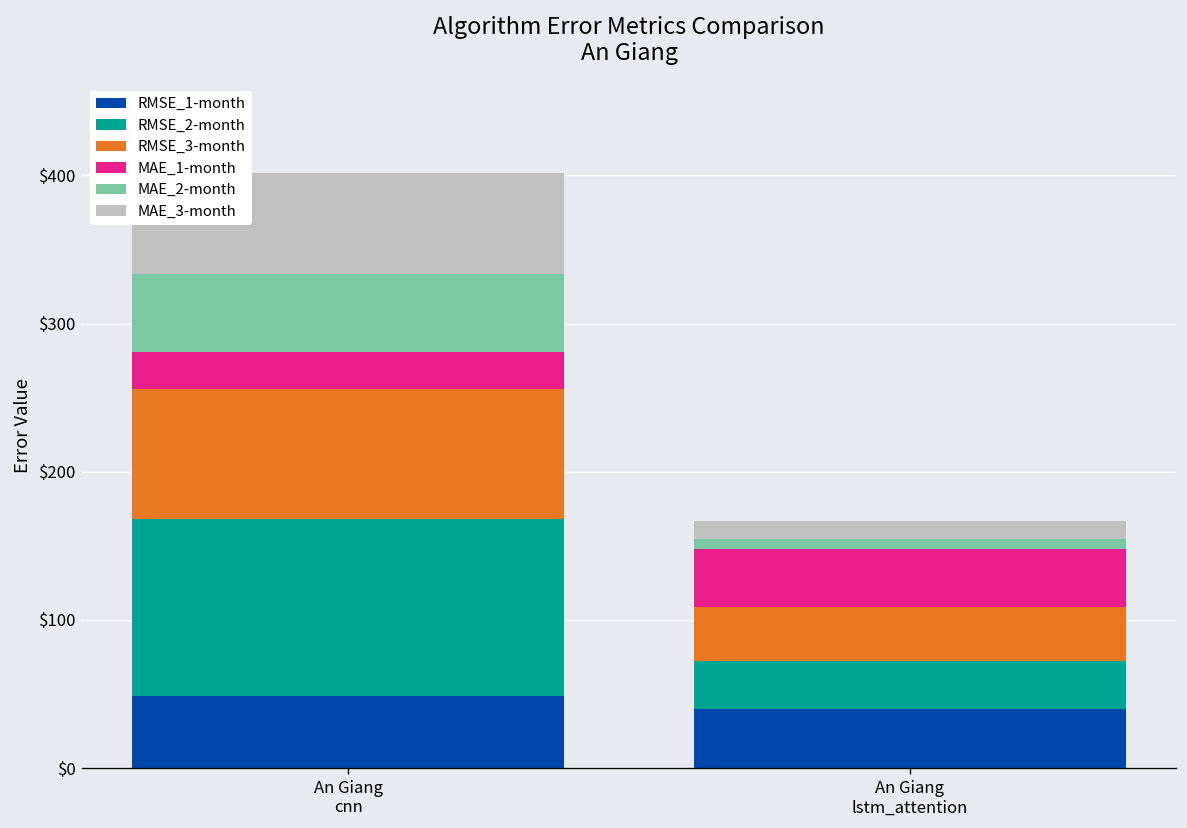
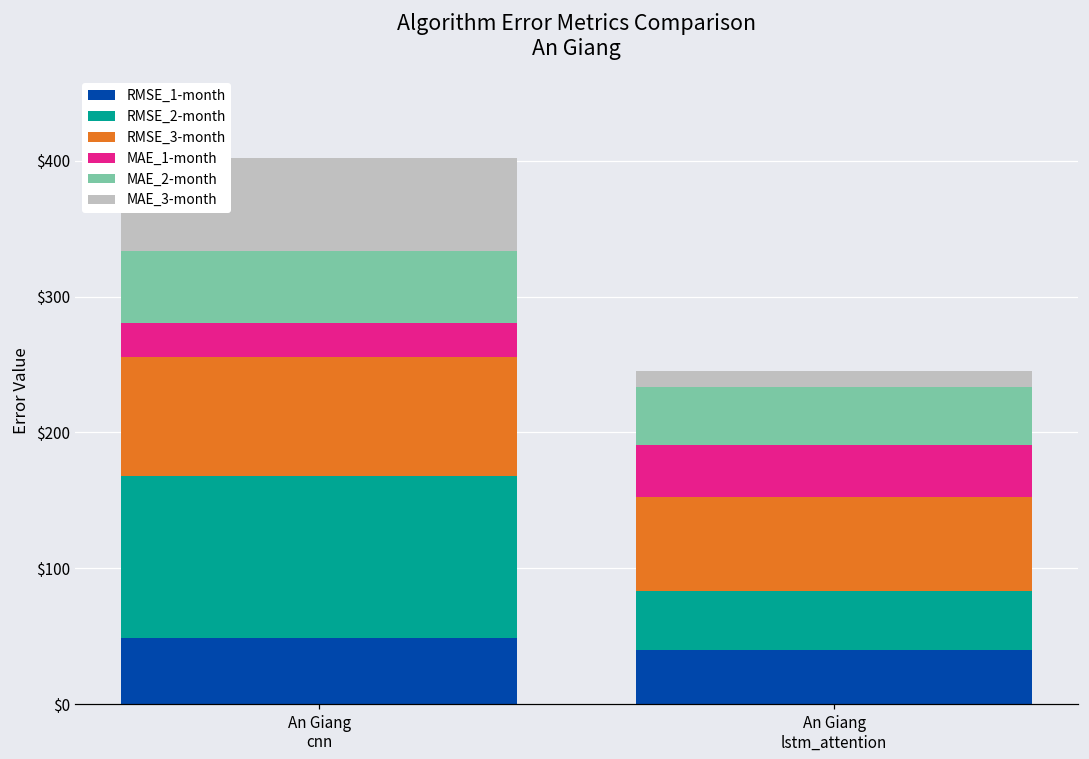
  {
    "RMSE_1-month": {
      "An Giang cnn": "$49",
      "An Giang lstm_attention": "$40"
    },
    "RMSE_2-month": {
      "An Giang cnn": "$120",
-     "An Giang lstm_attention": "$32"
+     "An Giang lstm_attention": "$43"
    },
    "RMSE_3-month": {
      "An Giang cnn": "$87",
-     "An Giang lstm_attention": "$37"
+     "An Giang lstm_attention": "$69"
    },
    "MAE_1-month": {
      "An Giang cnn": "$25",
      "An Giang lstm_attention": "$39"
    },
    "MAE_2-month": {
      "An Giang cnn": "$53",
-     "An Giang lstm_attention": "$7"
+     "An Giang lstm_attention": "$42"
    },
    "MAE_3-month": {
      "An Giang cnn": "$68",
      "An Giang lstm_attention": "$12"
    }
  }
